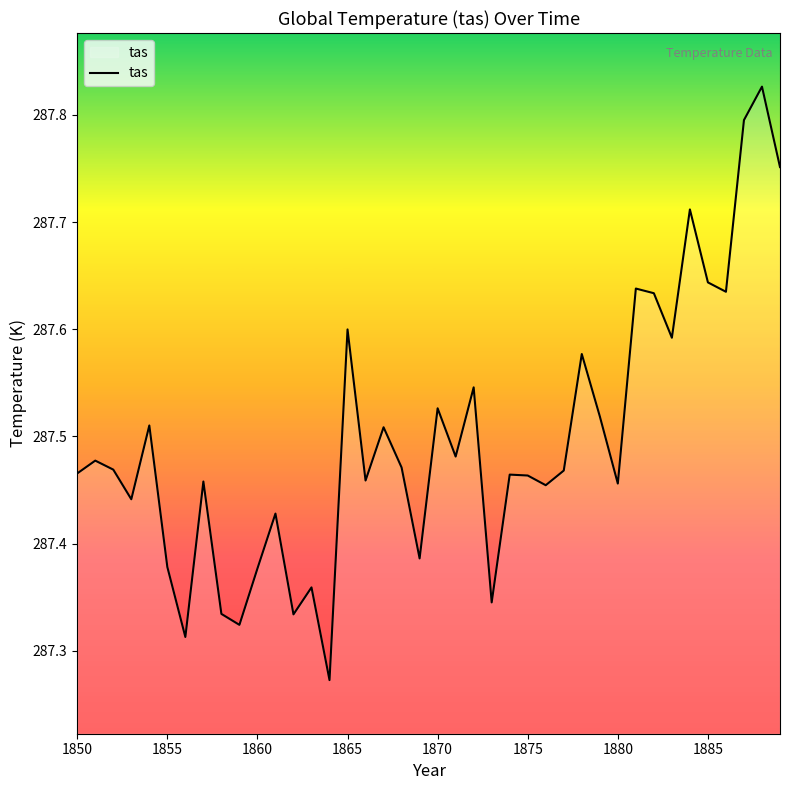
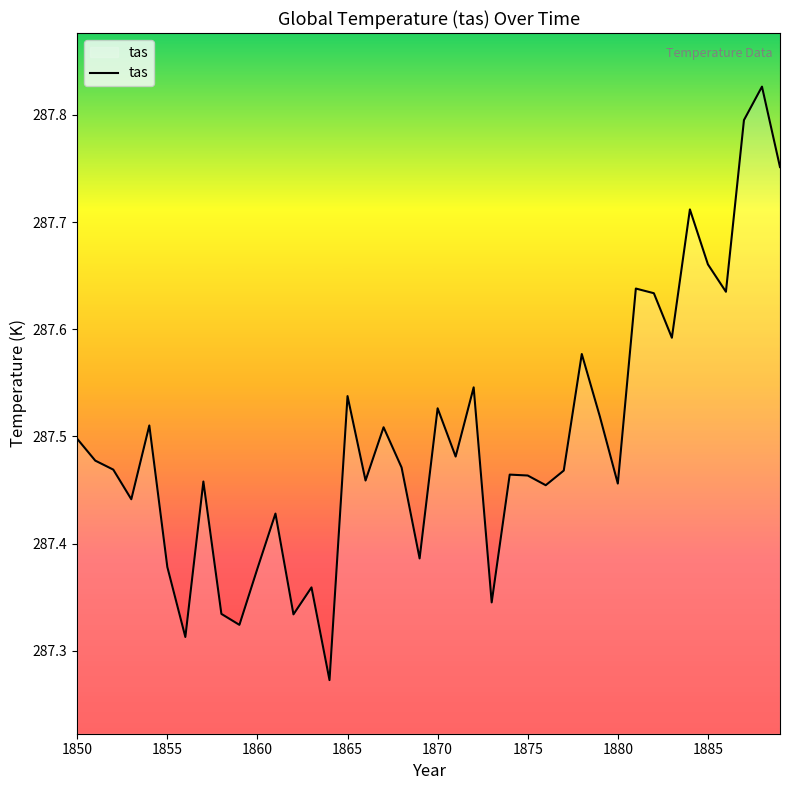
  {
-   "1850": 287.466,
+   "1850": 287.498,
    "1855": 287.378,
    "1860": 287.377,
-   "1865": 287.600,
+   "1865": 287.538,
    "1870": 287.526,
    "1875": 287.464,
    "1880": 287.456,
-   "1885": 287.644
+   "1885": 287.661
  }
